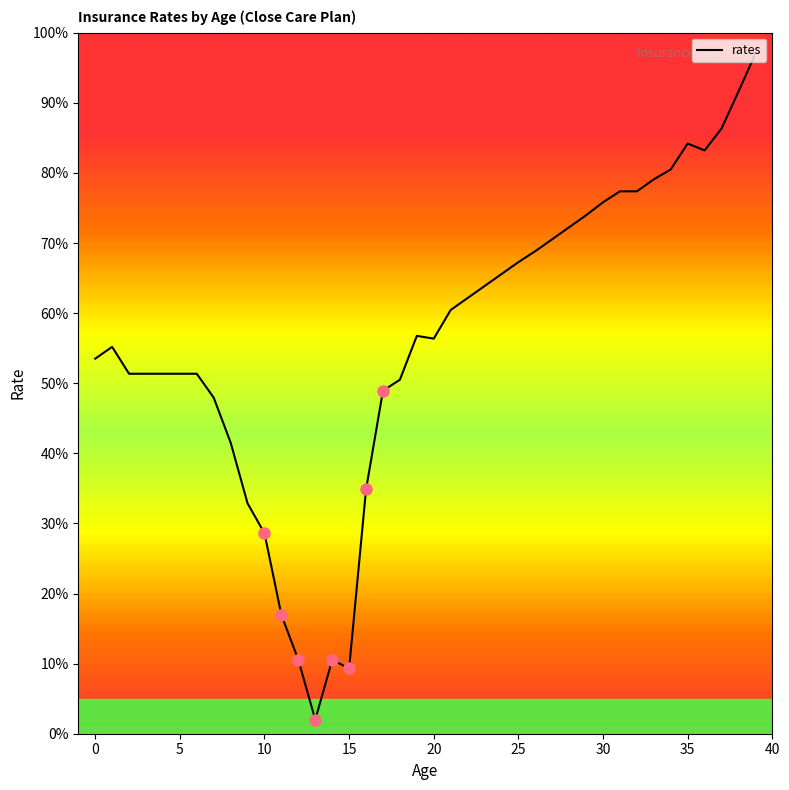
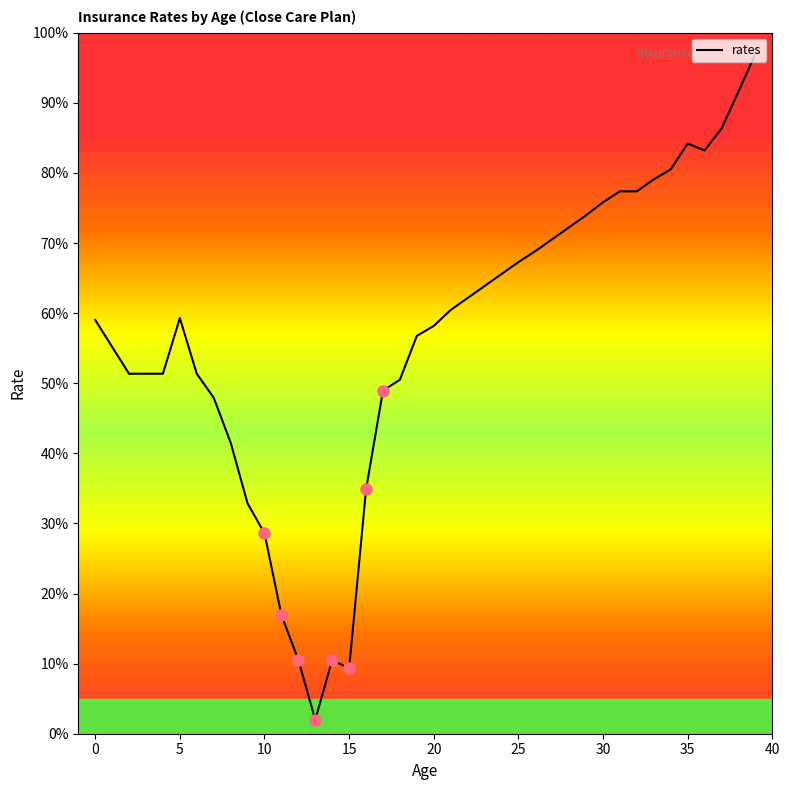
  {
    "rates": {
-     "0": "54%",
-     "5": "51%",
-     "20": "56%",
+     "0": "59%",
+     "5": "59%",
+     "20": "58%",
      "25": "67%",
      "30": "76%",
      "35": "84%"
    }
  }
